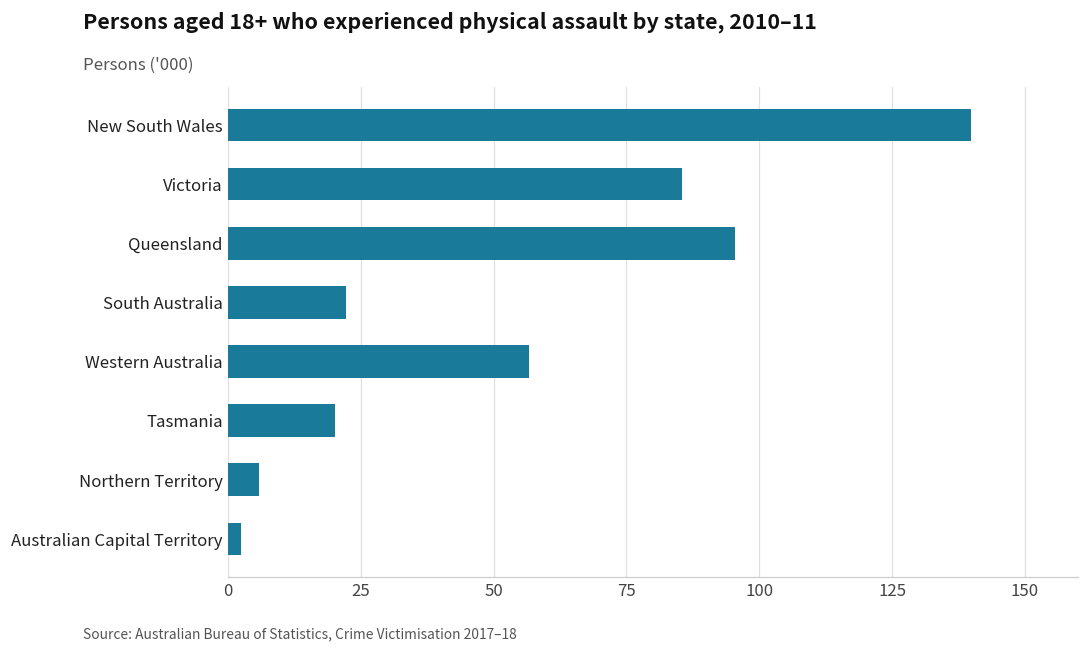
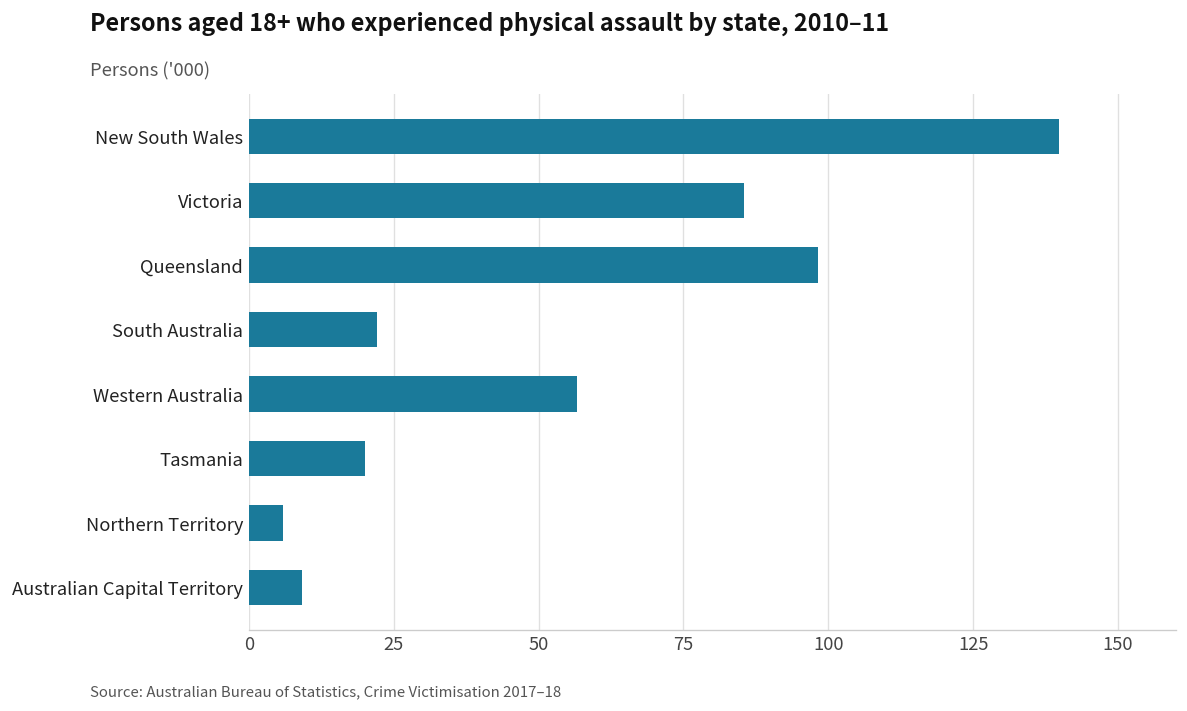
  {
    "New South Wales": 140,
    "Victoria": 86,
-   "Queensland": 95,
+   "Queensland": 98,
    "South Australia": 22,
    "Western Australia": 57,
    "Tasmania": 20,
    "Northern Territory": 6,
-   "Australian Capital Territory": 2
+   "Australian Capital Territory": 9
  }
